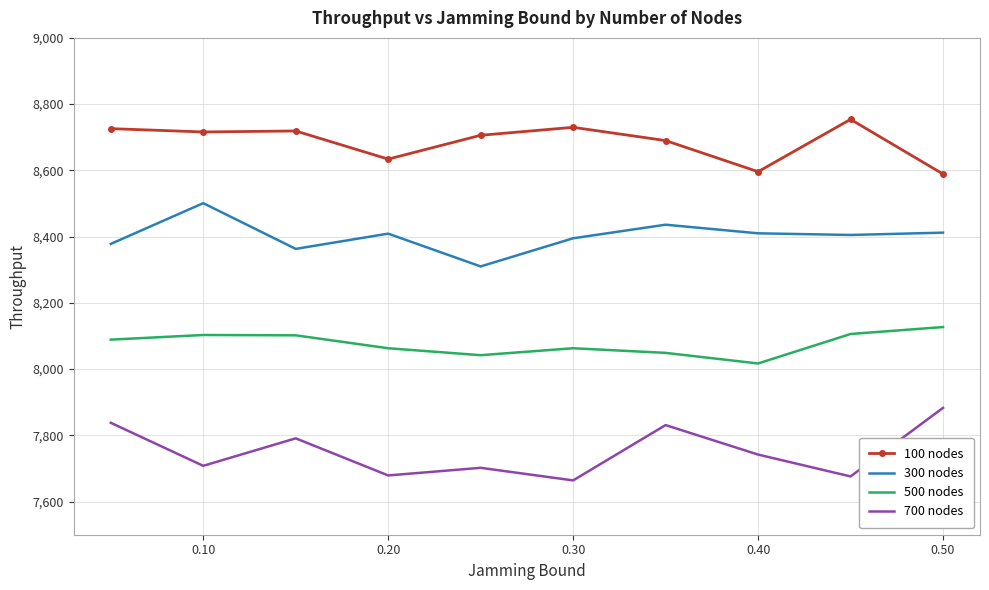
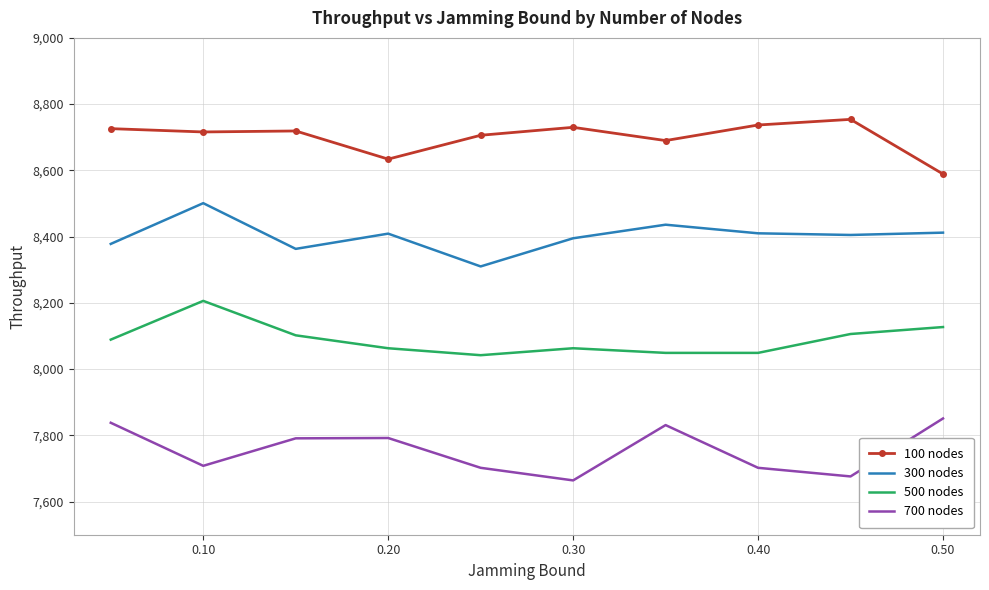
  {
    "100 nodes": {
      "0.10": "8,720",
      "0.20": "8,630",
      "0.30": "8,730",
-     "0.40": "8,600",
+     "0.40": "8,740",
      "0.50": "8,590"
    },
    "300 nodes": {
      "0.10": "8,500",
      "0.20": "8,410",
      "0.30": "8,400",
      "0.40": "8,410",
      "0.50": "8,410"
    },
    "500 nodes": {
-     "0.10": "8,100",
+     "0.10": "8,210",
      "0.20": "8,060",
      "0.30": "8,060",
-     "0.40": "8,020",
+     "0.40": "8,050",
      "0.50": "8,130"
    },
    "700 nodes": {
      "0.10": "7,710",
-     "0.20": "7,680",
+     "0.20": "7,790",
      "0.30": "7,660",
-     "0.40": "7,740",
-     "0.50": "7,880"
+     "0.40": "7,700",
+     "0.50": "7,850"
    }
  }
